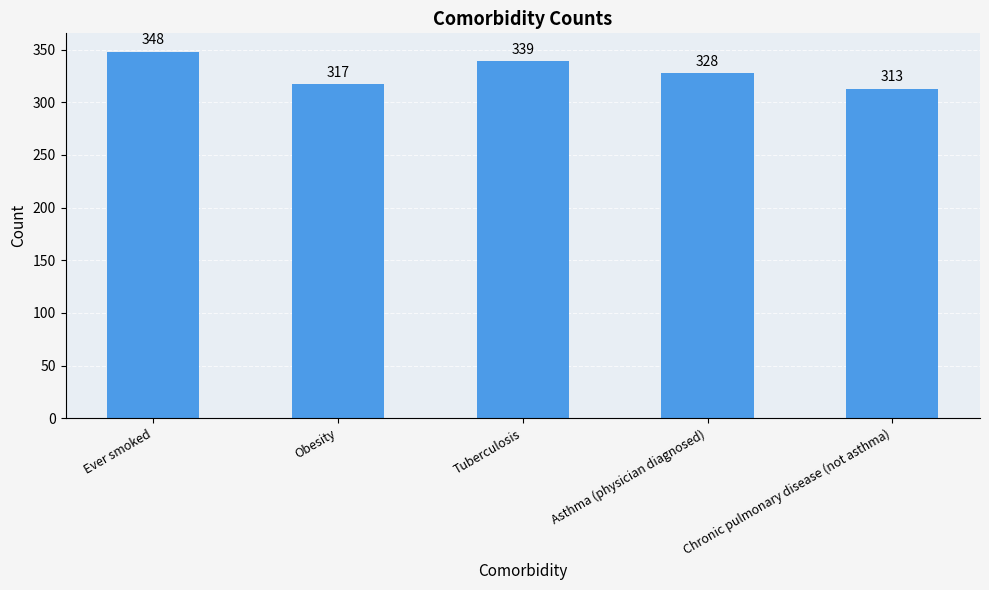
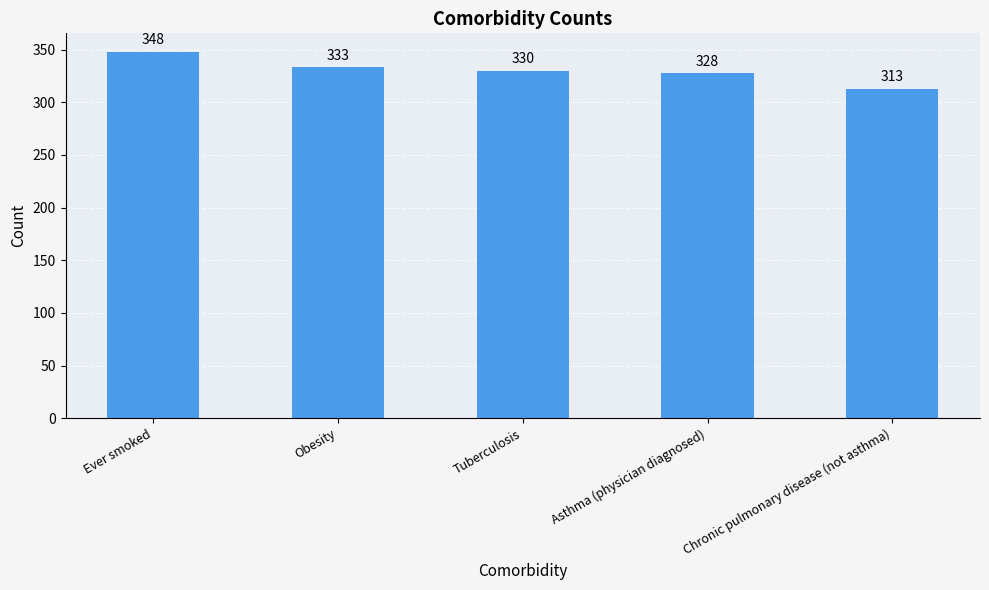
  {
    "Ever smoked": 348,
-   "Obesity": 317,
-   "Tuberculosis": 339,
+   "Obesity": 333,
+   "Tuberculosis": 330,
    "Asthma (physician diagnosed)": 328,
    "Chronic pulmonary disease (not asthma)": 313
  }
